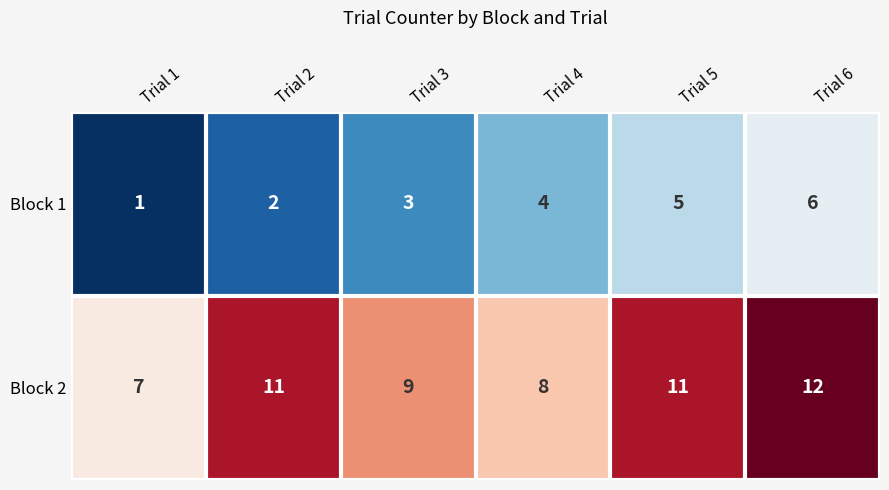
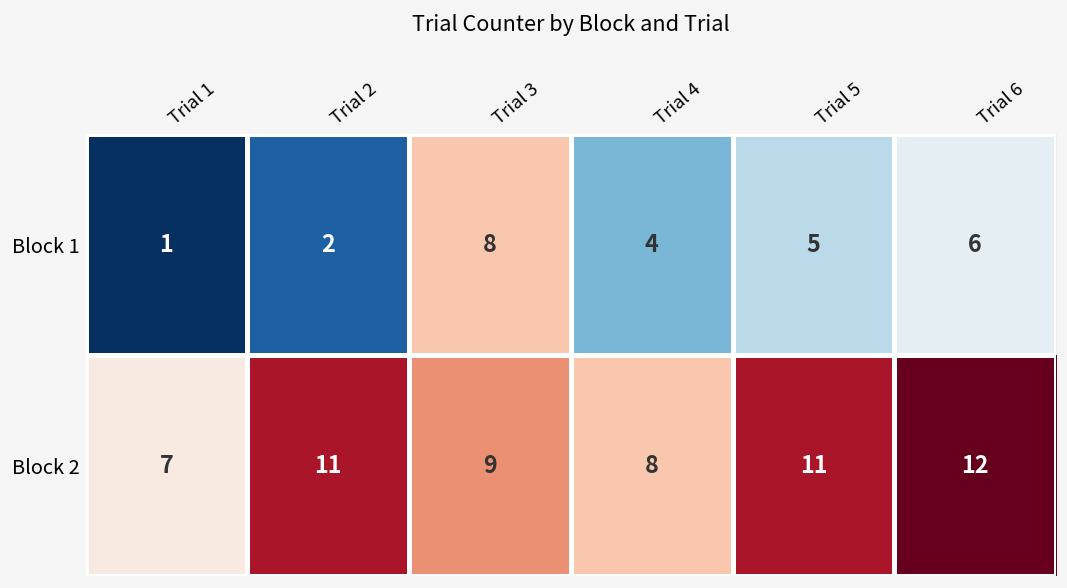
  {
    "Block 1": {
      "Trial 1": 1,
      "Trial 2": 2,
-     "Trial 3": 3,
+     "Trial 3": 8,
      "Trial 4": 4,
      "Trial 5": 5,
      "Trial 6": 6
    },
    "Block 2": {
      "Trial 1": 7,
      "Trial 2": 11,
      "Trial 3": 9,
      "Trial 4": 8,
      "Trial 5": 11,
      "Trial 6": 12
    }
  }
